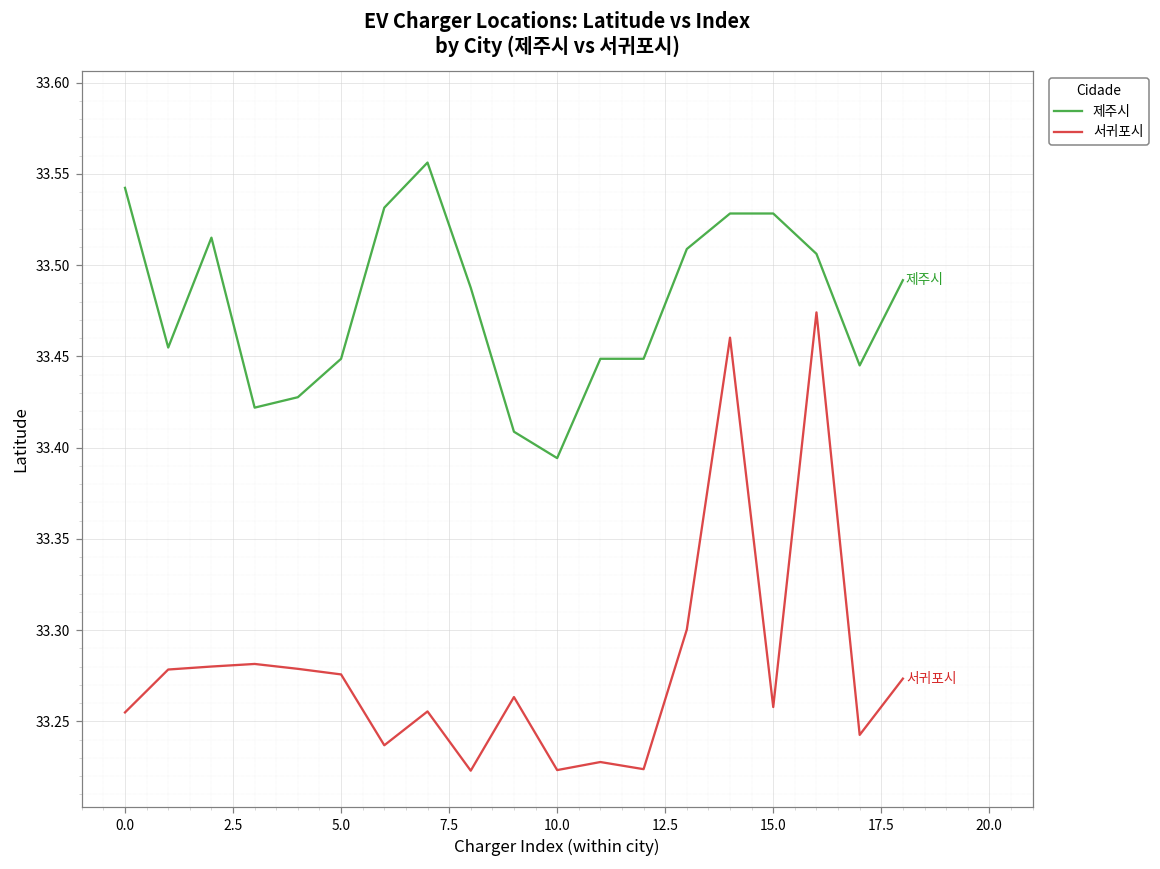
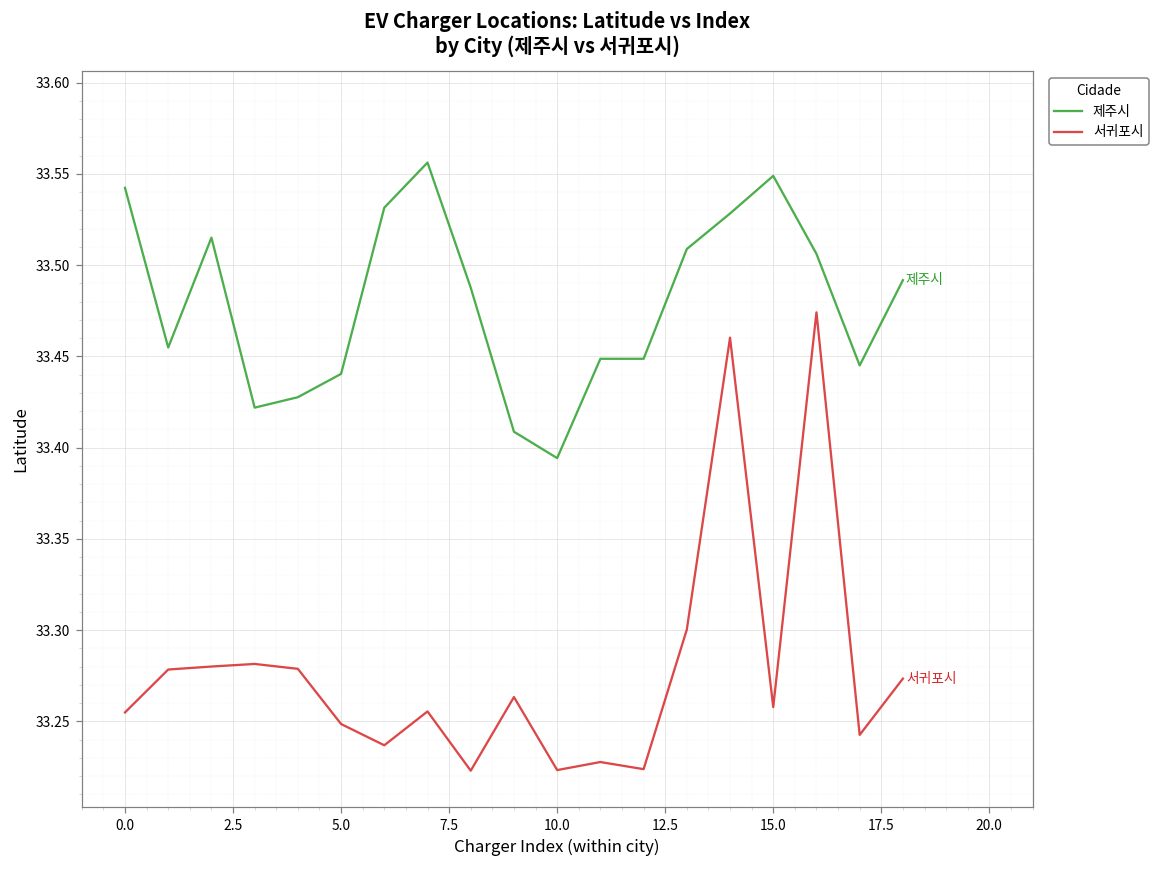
  {
    "제주시": {
      "0.0": 33.542,
-     "5.0": 33.449,
+     "5.0": 33.440,
      "10.0": 33.394,
-     "15.0": 33.528
+     "15.0": 33.549
    },
    "서귀포시": {
      "0.0": 33.255,
-     "5.0": 33.276,
+     "5.0": 33.249,
      "10.0": 33.223,
      "15.0": 33.258
    }
  }
